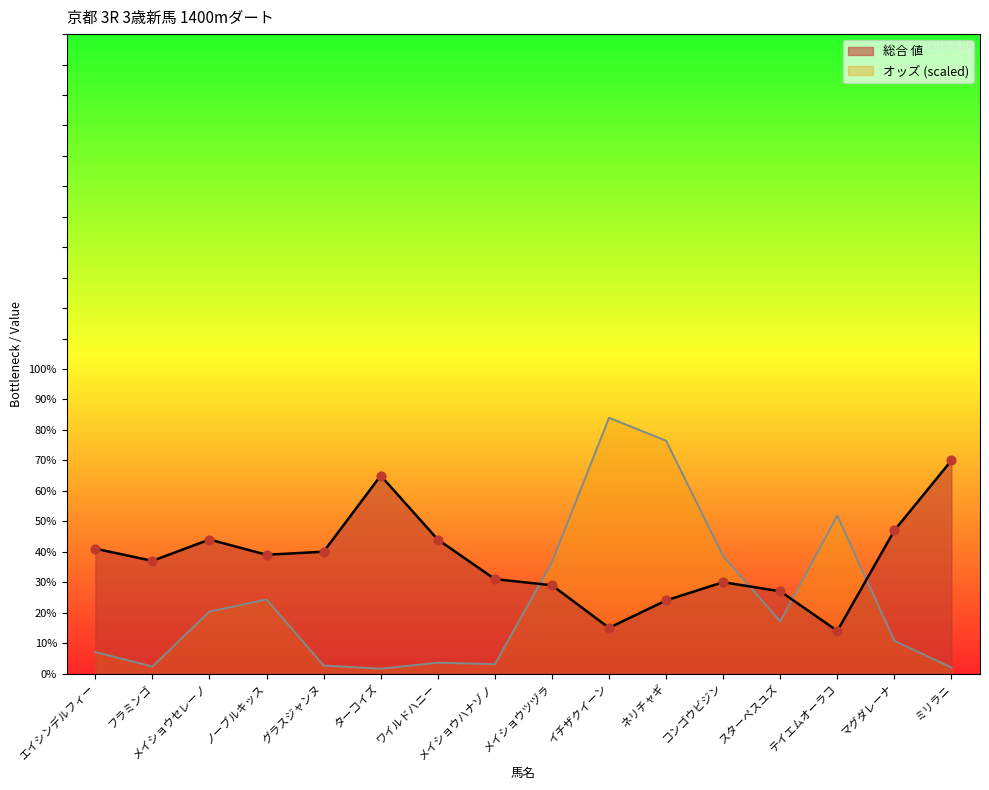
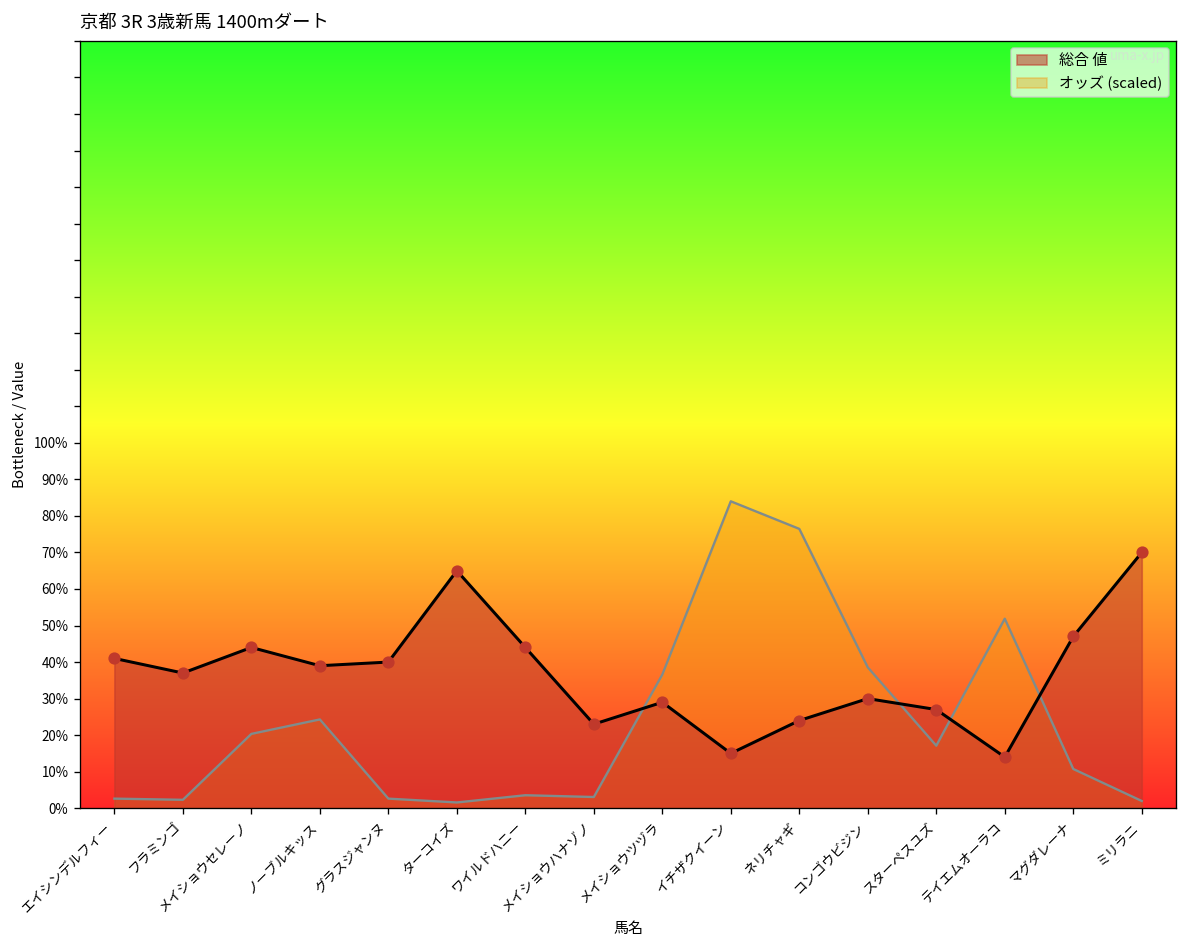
  {
    "総合 値": {
      "エイシンデルフィー": "41%",
      "フラミンゴ": "37%",
      "メイショウセレーノ": "44%",
      "ノーブルキッス": "39%",
      "グラスジャンヌ": "40%",
      "ターコイズ": "65%",
      "ワイルドハニー": "44%",
-     "メイショウハナゾノ": "31%",
+     "メイショウハナゾノ": "23%",
      "メイショウツヅラ": "29%",
      "イチザクイーン": "15%",
      "ネリチャギ": "24%",
      "コンゴウビジン": "30%",
      "スターペスユズ": "27%",
      "テイエムオーラコ": "14%",
      "マグダレーナ": "47%",
      "ミリラニ": "70%"
    },
    "オッズ (scaled)": {
-     "エイシンデルフィー": "7%",
+     "エイシンデルフィー": "3%",
      "フラミンゴ": "2%",
      "メイショウセレーノ": "20%",
      "ノーブルキッス": "24%",
      "グラスジャンヌ": "3%",
      "ターコイズ": "2%",
      "ワイルドハニー": "4%",
      "メイショウハナゾノ": "3%",
      "メイショウツヅラ": "37%",
      "イチザクイーン": "84%",
      "ネリチャギ": "76%",
      "コンゴウビジン": "39%",
      "スターペスユズ": "17%",
      "テイエムオーラコ": "52%",
      "マグダレーナ": "11%",
      "ミリラニ": "2%"
    }
  }
